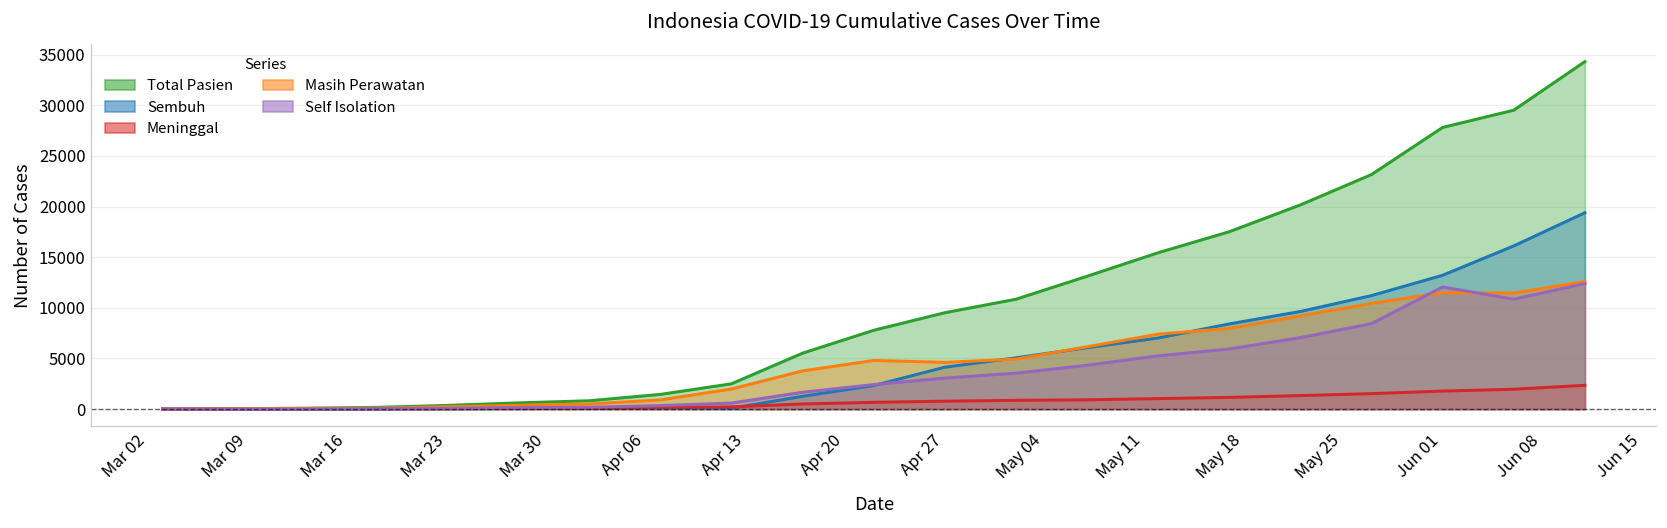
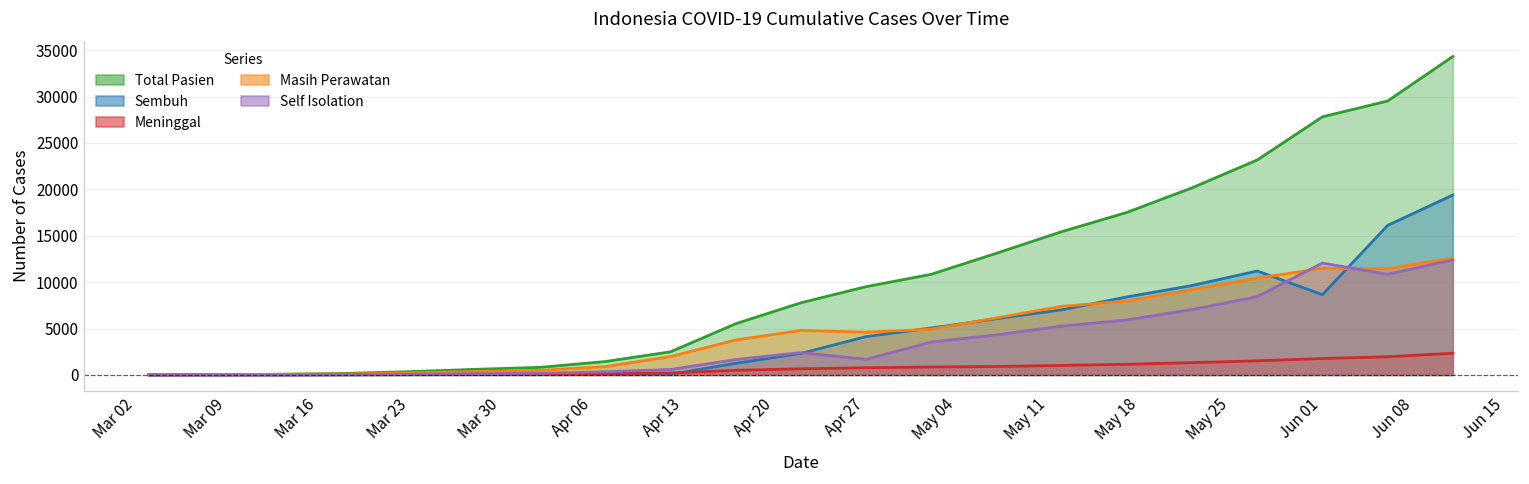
  {
    "Total Pasien": {
      "Apr 27": 10000,
      "Jun 01": 28000
    },
    "Sembuh": {
      "Apr 27": 4000,
-     "Jun 01": 13000
+     "Jun 01": 9000
    },
    "Self Isolation": {
-     "Apr 27": 3000,
+     "Apr 27": 2000,
      "Jun 01": 12000
    }
  }
